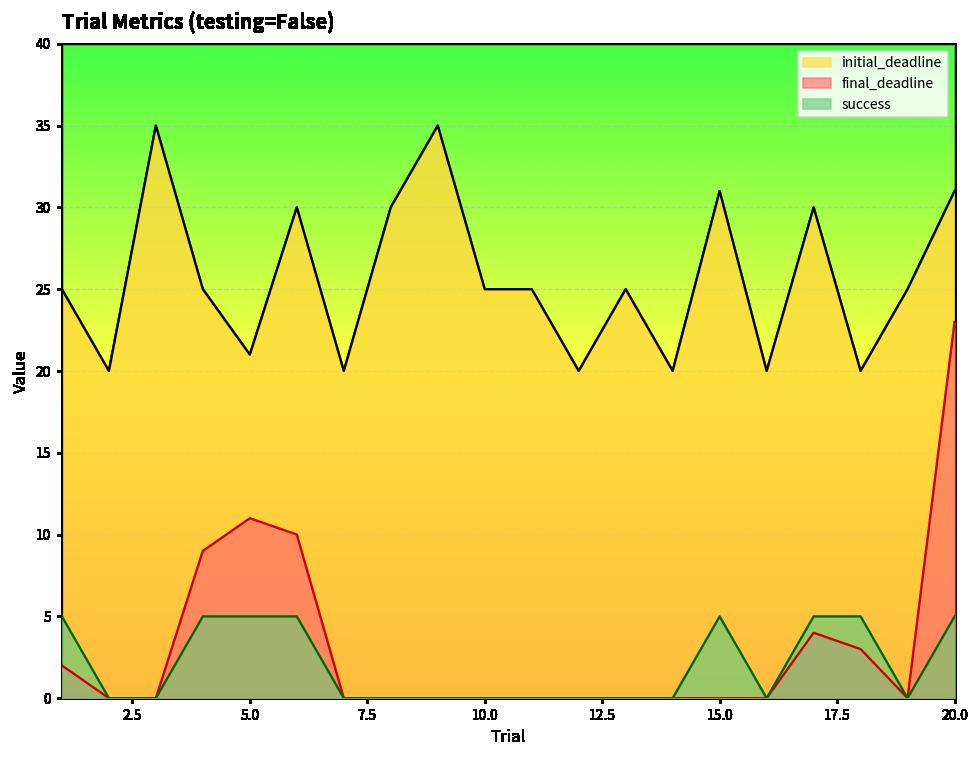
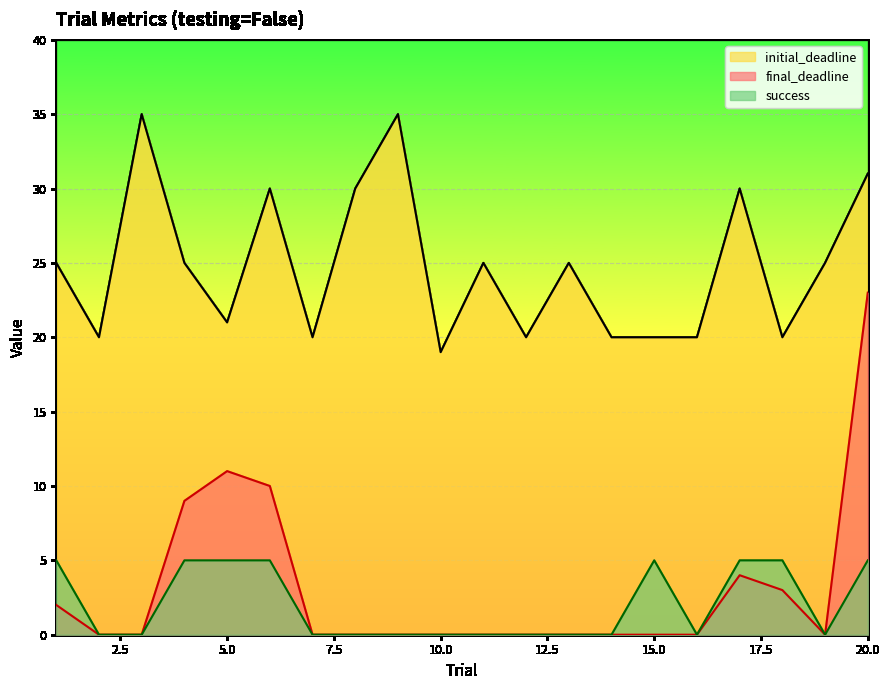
  {
    "initial_deadline": {
      "5.0": 21,
-     "10.0": 25,
-     "15.0": 31,
+     "10.0": 19,
+     "15.0": 20,
      "20.0": 31
    },
    "final_deadline": {
      "5.0": 11,
      "15.0": 0,
      "20.0": 23
    },
    "success": {
      "5.0": 5,
      "15.0": 5,
      "20.0": 5
    }
  }
